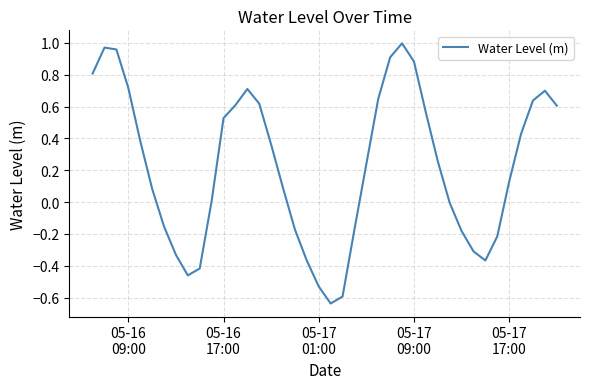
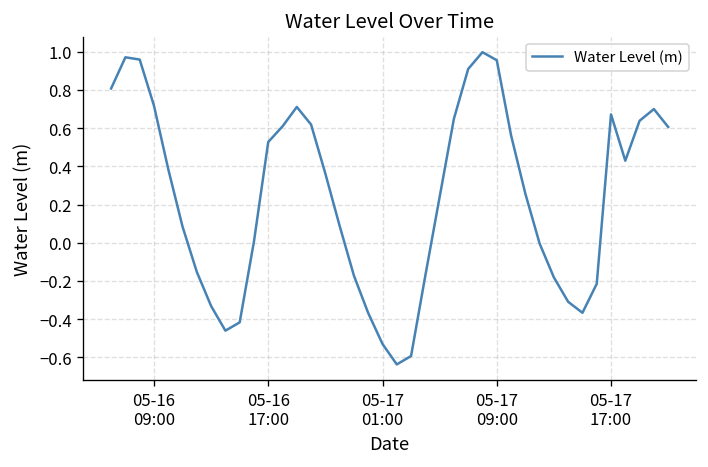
  {
    "05-16 09:00": 0.72,
    "05-16 17:00": 0.53,
    "05-17 01:00": -0.53,
-   "05-17 09:00": 0.88,
-   "05-17 17:00": 0.13
+   "05-17 09:00": 0.96,
+   "05-17 17:00": 0.67
  }
